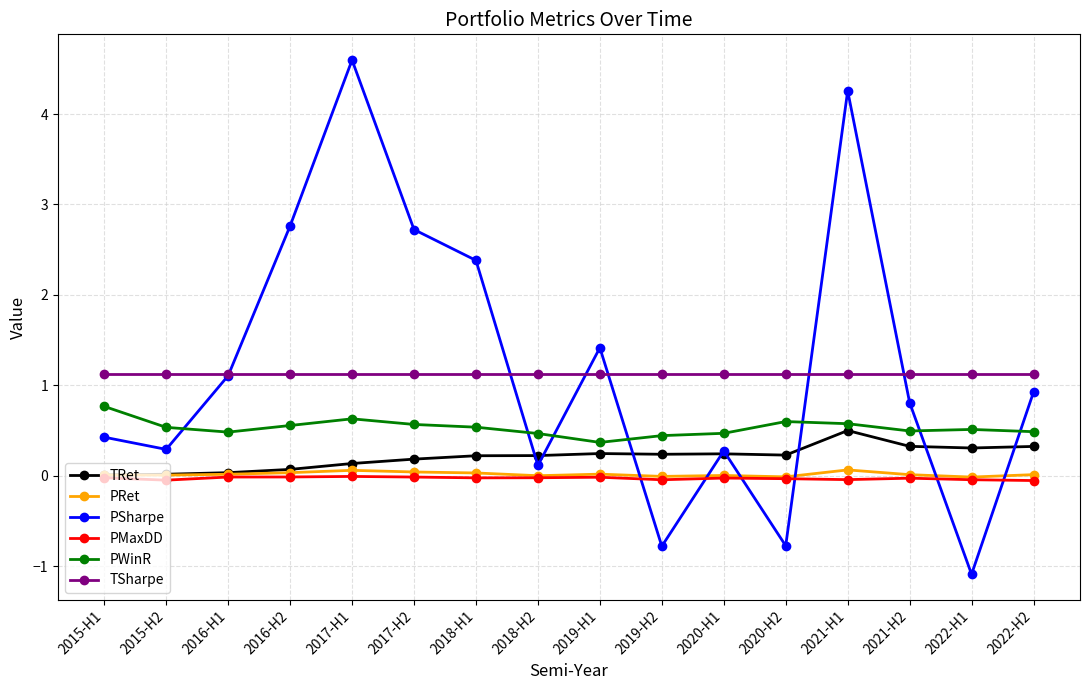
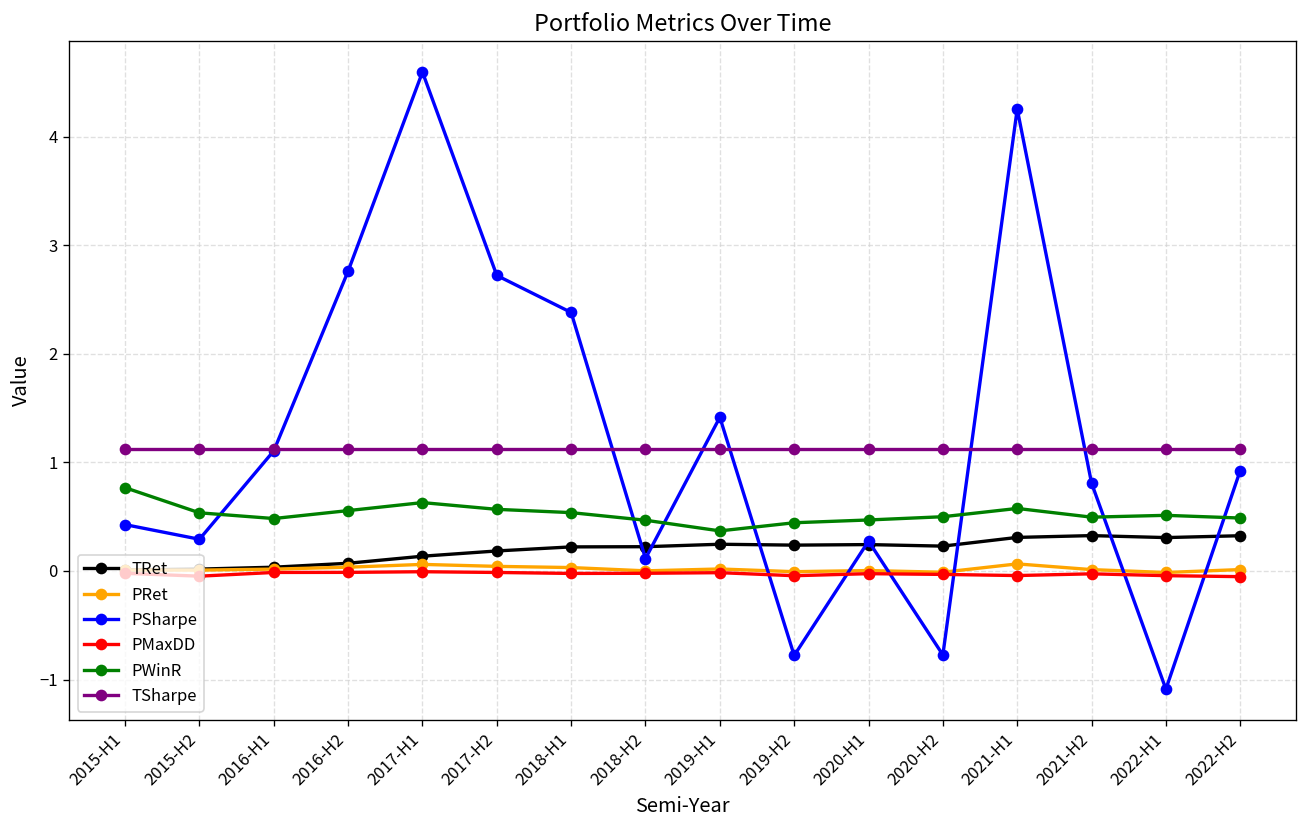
  {
    "TRet": {
      "2016-H2": 0.1,
      "2017-H1": 0.1,
      "2017-H2": 0.2,
      "2018-H1": 0.2,
      "2018-H2": 0.2,
      "2019-H1": 0.2,
      "2019-H2": 0.2,
      "2020-H1": 0.2,
      "2020-H2": 0.2,
-     "2021-H1": 0.5,
+     "2021-H1": 0.3,
      "2021-H2": 0.3,
      "2022-H1": 0.3,
      "2022-H2": 0.3
    },
    "PRet": {
      "2016-H2": 0.0,
      "2017-H1": 0.1,
      "2017-H2": 0.0,
      "2018-H1": 0.0,
      "2019-H1": 0.0,
      "2019-H2": 0.0,
      "2020-H1": 0.0,
      "2021-H1": 0.1,
      "2021-H2": 0.0,
      "2022-H1": 0.0,
      "2022-H2": 0.0
    },
    "PSharpe": {
      "2015-H1": 0.4,
      "2015-H2": 0.3,
      "2016-H2": 2.8,
      "2017-H1": 4.6,
      "2017-H2": 2.7,
      "2018-H1": 2.4,
      "2018-H2": 0.1,
      "2019-H1": 1.4,
      "2019-H2": -0.8,
      "2020-H1": 0.3,
      "2020-H2": -0.8,
      "2021-H1": 4.3,
      "2021-H2": 0.8,
      "2022-H1": -1.1,
      "2022-H2": 0.9
    },
    "PMaxDD": {
      "2016-H1": 0.0,
      "2016-H2": 0.0,
      "2017-H1": 0.0,
      "2017-H2": 0.0,
      "2018-H1": 0.0,
      "2019-H1": 0.0,
      "2019-H2": 0.0,
      "2020-H1": 0.0,
      "2021-H1": 0.0,
      "2021-H2": 0.0,
      "2022-H1": 0.0,
      "2022-H2": -0.1
    },
    "PWinR": {
      "2015-H1": 0.8,
      "2015-H2": 0.5,
      "2016-H1": 0.5,
      "2016-H2": 0.6,
      "2017-H1": 0.6,
      "2017-H2": 0.6,
      "2018-H1": 0.5,
      "2018-H2": 0.5,
      "2019-H1": 0.4,
      "2019-H2": 0.4,
      "2020-H1": 0.5,
-     "2020-H2": 0.6,
+     "2020-H2": 0.5,
      "2021-H1": 0.6,
      "2021-H2": 0.5,
      "2022-H1": 0.5,
      "2022-H2": 0.5
    },
    "TSharpe": {
      "2015-H1": 1.1,
      "2015-H2": 1.1,
      "2016-H2": 1.1,
      "2017-H1": 1.1,
      "2017-H2": 1.1,
      "2018-H1": 1.1,
      "2018-H2": 1.1,
      "2019-H1": 1.1,
      "2019-H2": 1.1,
      "2020-H1": 1.1,
      "2020-H2": 1.1,
      "2021-H1": 1.1,
      "2021-H2": 1.1,
      "2022-H1": 1.1,
      "2022-H2": 1.1
    }
  }
